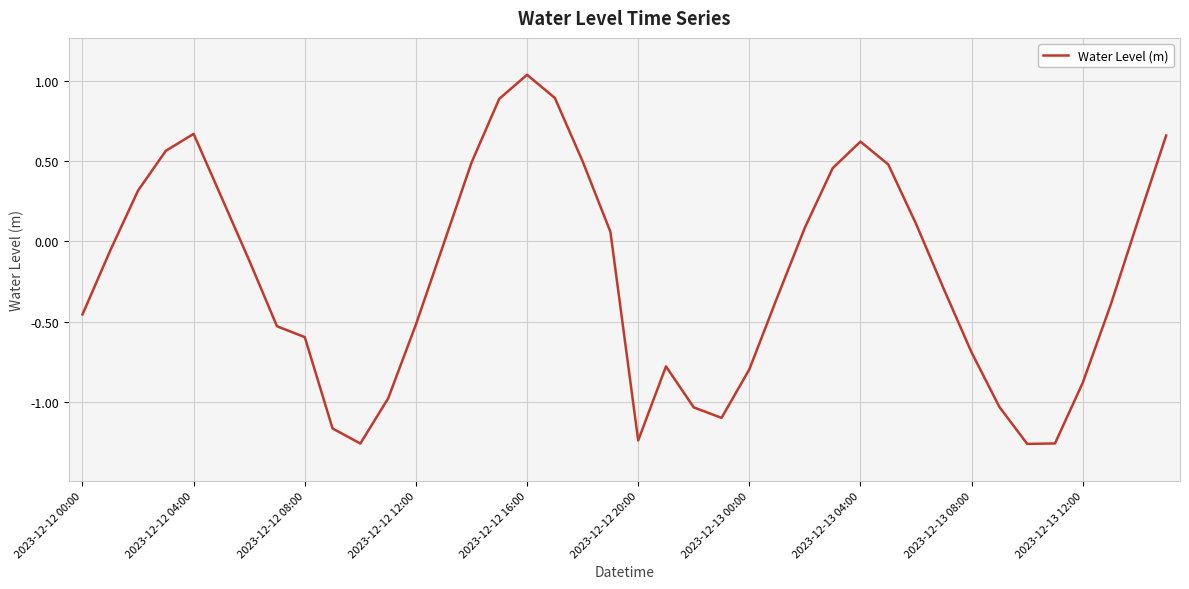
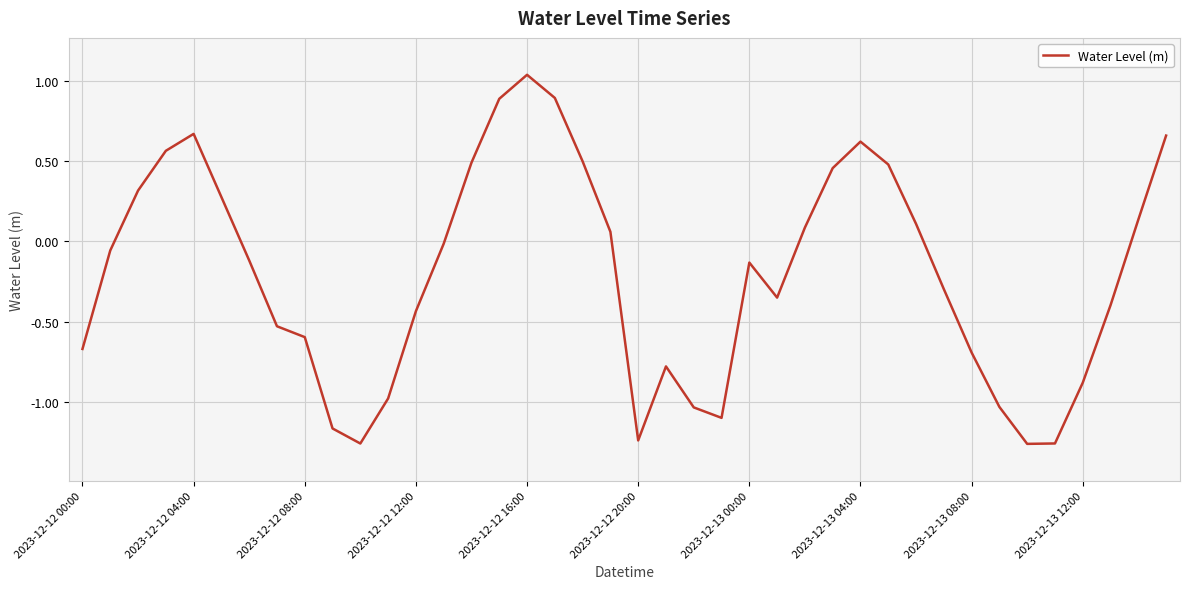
  {
-   "2023-12-12 00:00": -0.45,
+   "2023-12-12 00:00": -0.67,
    "2023-12-12 04:00": 0.67,
    "2023-12-12 08:00": -0.60,
-   "2023-12-12 12:00": -0.52,
+   "2023-12-12 12:00": -0.43,
    "2023-12-12 16:00": 1.04,
    "2023-12-12 20:00": -1.24,
-   "2023-12-13 00:00": -0.80,
+   "2023-12-13 00:00": -0.13,
    "2023-12-13 04:00": 0.62,
    "2023-12-13 08:00": -0.69,
    "2023-12-13 12:00": -0.88
  }
